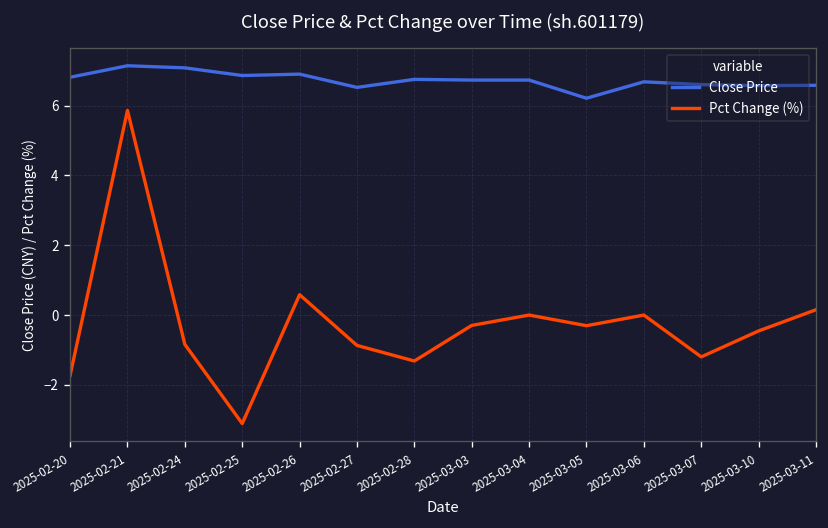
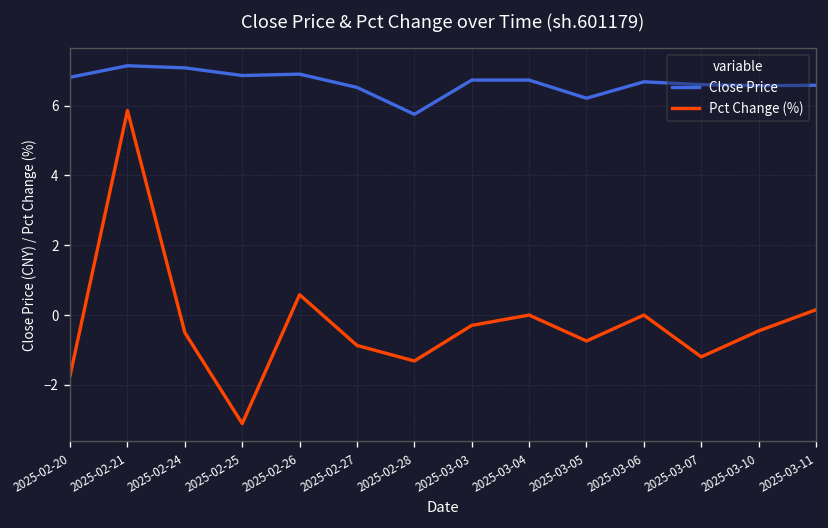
  {
    "Close Price": {
      "2025-02-20": 6.8,
      "2025-02-21": 7.1,
      "2025-02-24": 7.1,
      "2025-02-25": 6.9,
      "2025-02-26": 6.9,
      "2025-02-27": 6.5,
-     "2025-02-28": 6.8,
+     "2025-02-28": 5.8,
      "2025-03-03": 6.7,
      "2025-03-04": 6.7,
      "2025-03-05": 6.2,
      "2025-03-06": 6.7,
      "2025-03-11": 6.6
    },
    "Pct Change (%)": {
      "2025-02-20": -1.7,
      "2025-02-21": 5.9,
-     "2025-02-24": -0.8,
+     "2025-02-24": -0.5,
      "2025-02-25": -3.1,
      "2025-02-26": 0.6,
      "2025-02-27": -0.9,
      "2025-02-28": -1.3,
      "2025-03-03": -0.3,
      "2025-03-04": 0.0,
-     "2025-03-05": -0.3,
+     "2025-03-05": -0.7,
      "2025-03-06": 0.0,
      "2025-03-07": -1.2,
      "2025-03-10": -0.5,
      "2025-03-11": 0.2
    }
  }
